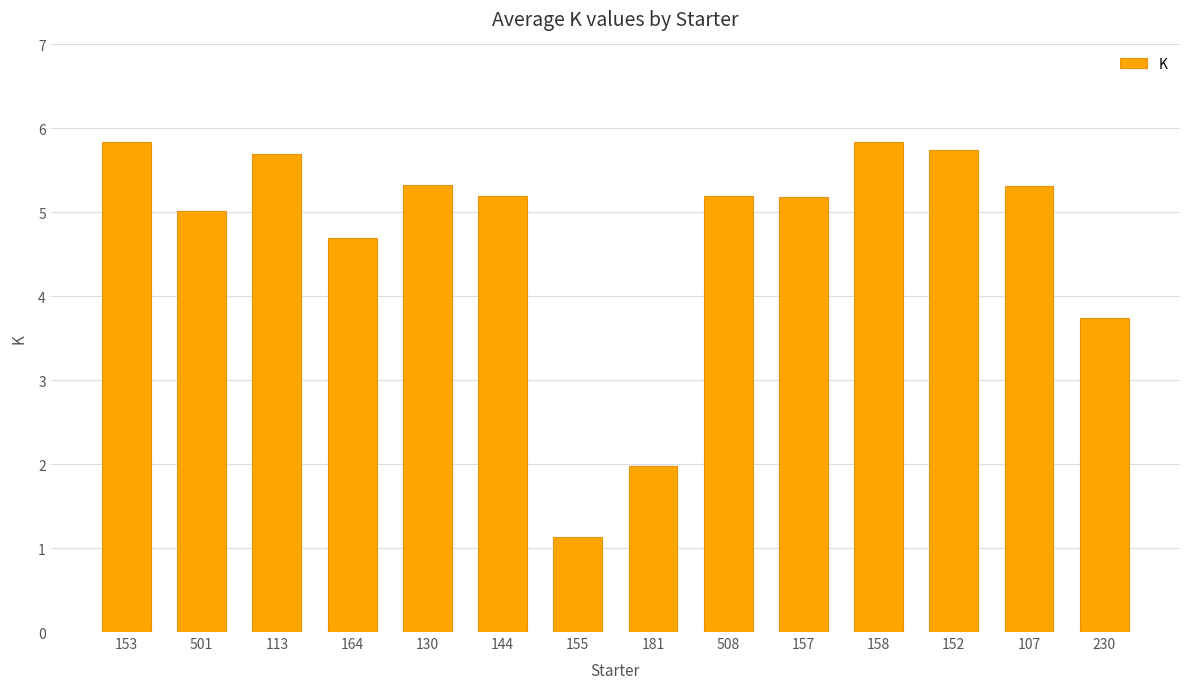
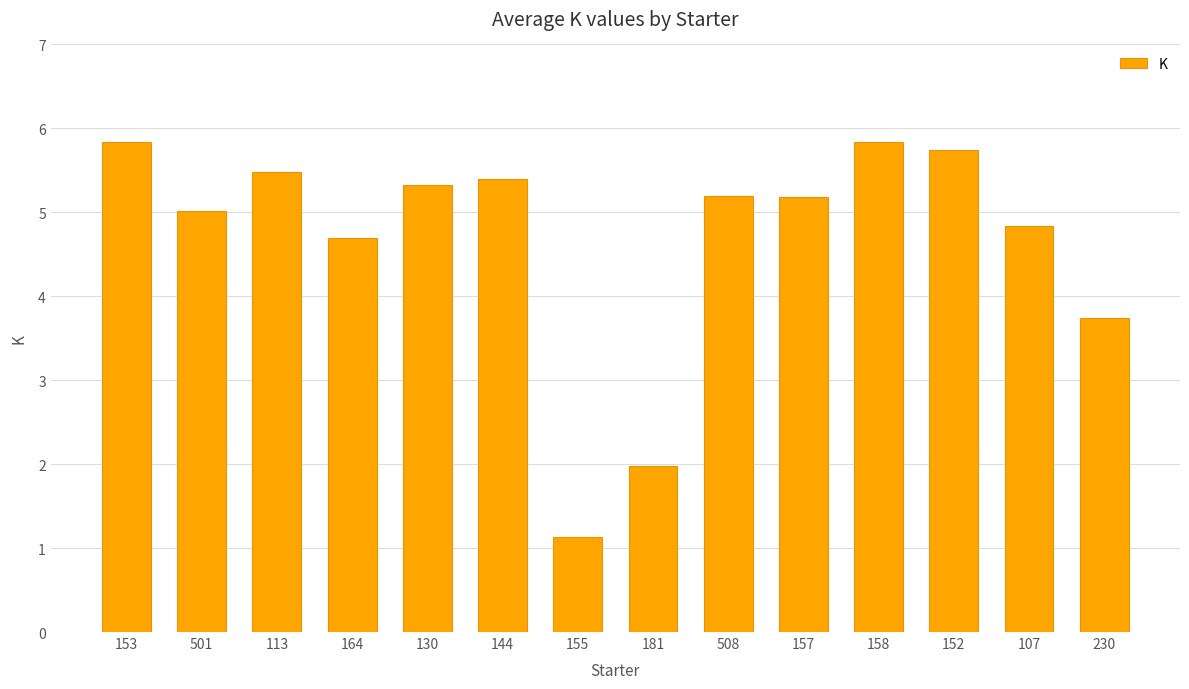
  {
    "153": 5.8,
    "501": 5.0,
-   "113": 5.7,
+   "113": 5.5,
    "164": 4.7,
    "130": 5.3,
-   "144": 5.2,
+   "144": 5.4,
    "155": 1.1,
    "181": 2.0,
    "508": 5.2,
    "157": 5.2,
    "158": 5.8,
    "152": 5.7,
-   "107": 5.3,
+   "107": 4.8,
    "230": 3.7
  }
